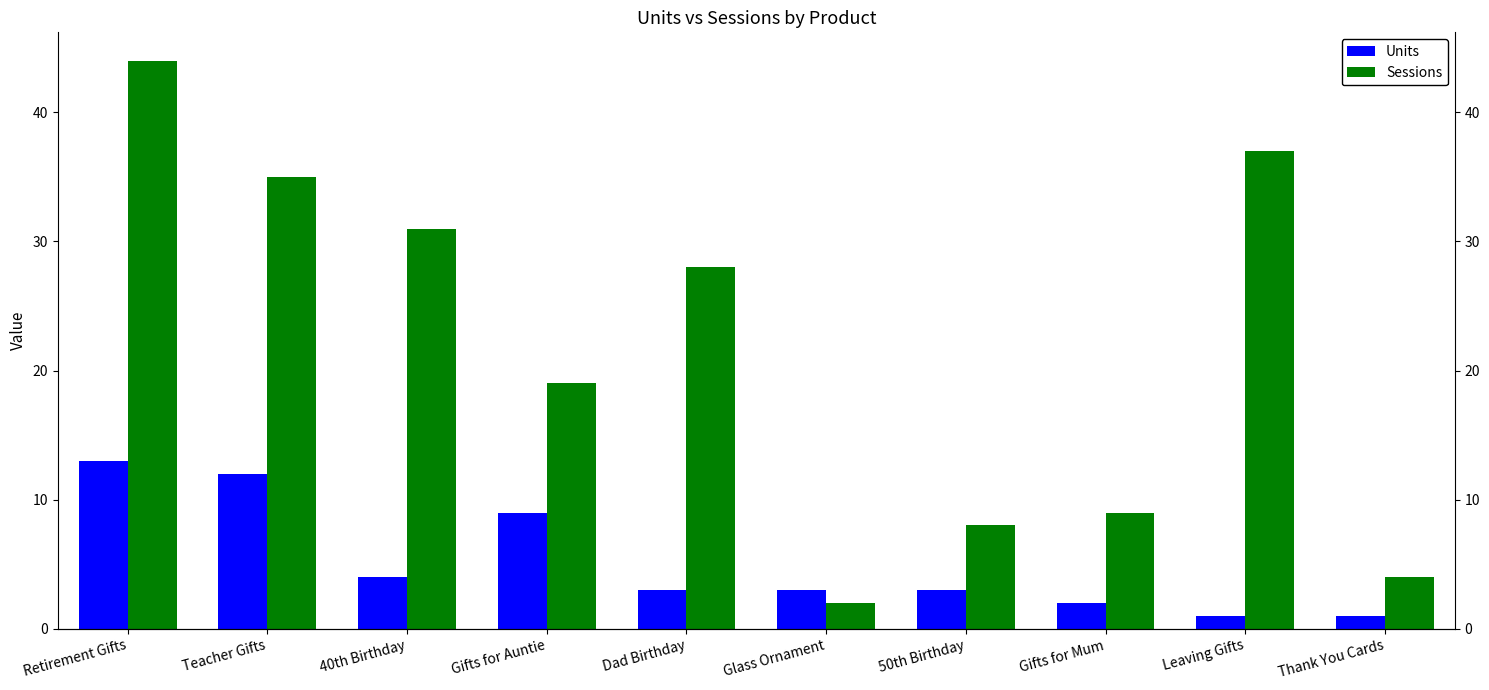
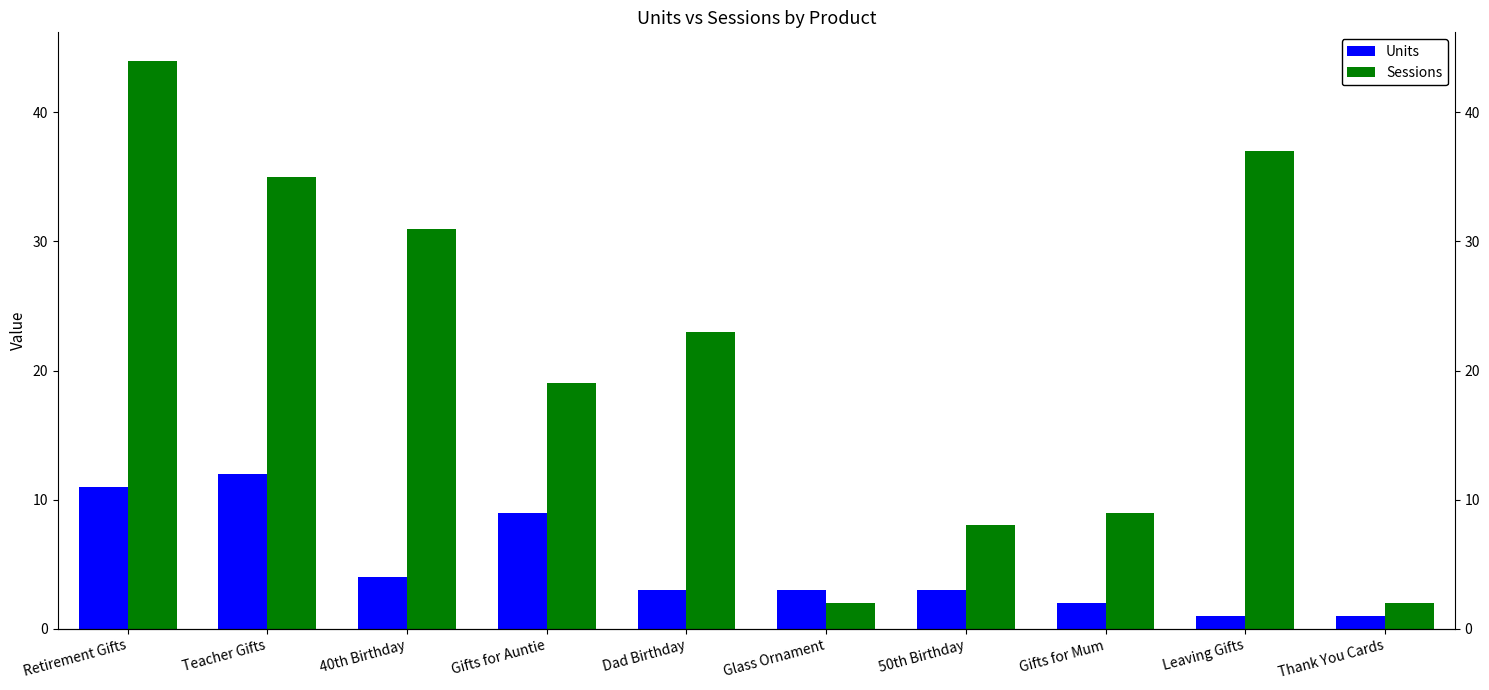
  {
    "Units": {
-     "Retirement Gifts": 13,
+     "Retirement Gifts": 11,
      "Teacher Gifts": 12,
      "40th Birthday": 4,
      "Gifts for Auntie": 9,
      "Dad Birthday": 3,
      "Glass Ornament": 3,
      "50th Birthday": 3,
      "Gifts for Mum": 2,
      "Leaving Gifts": 1,
      "Thank You Cards": 1
    },
    "Sessions": {
      "Retirement Gifts": 44,
      "Teacher Gifts": 35,
      "40th Birthday": 31,
      "Gifts for Auntie": 19,
-     "Dad Birthday": 28,
+     "Dad Birthday": 23,
      "Glass Ornament": 2,
      "50th Birthday": 8,
      "Gifts for Mum": 9,
      "Leaving Gifts": 37,
-     "Thank You Cards": 4
+     "Thank You Cards": 2
    }
  }
